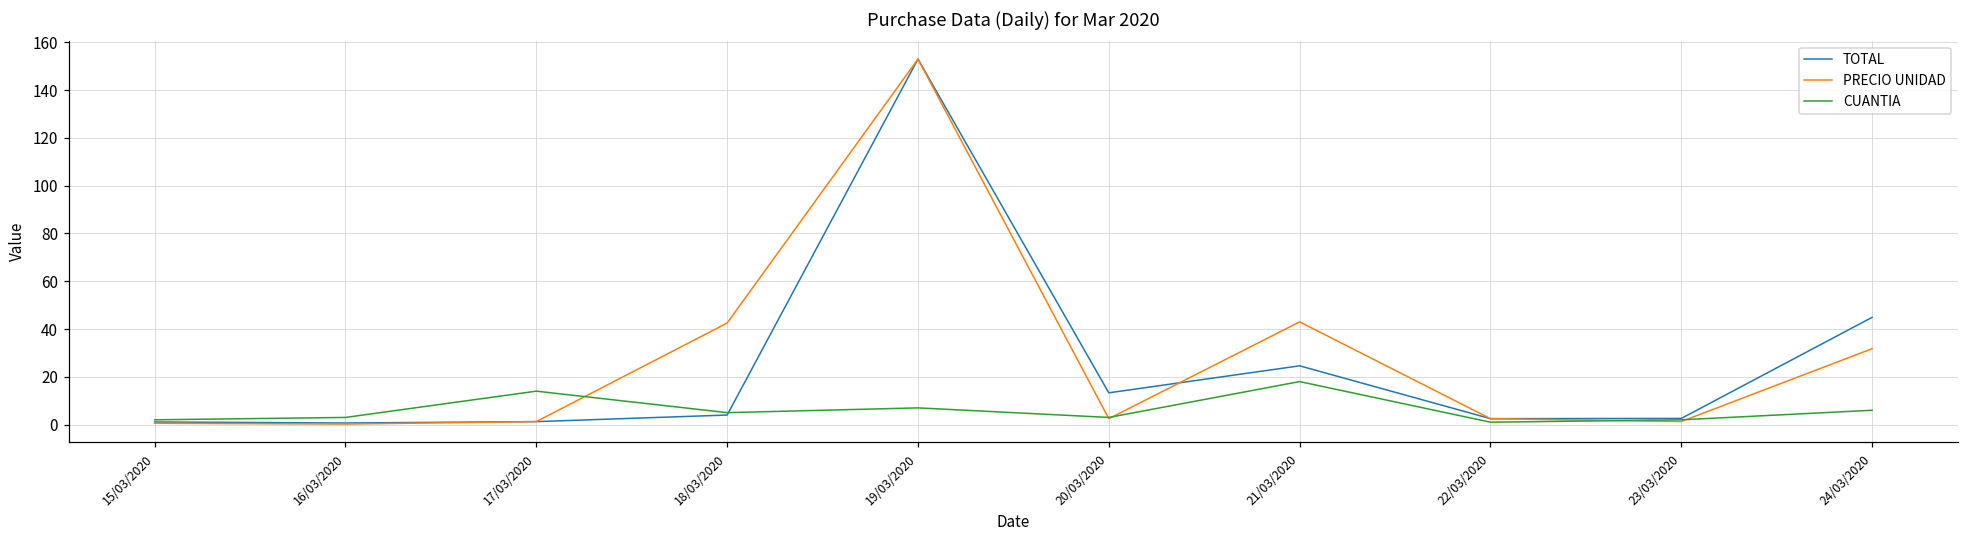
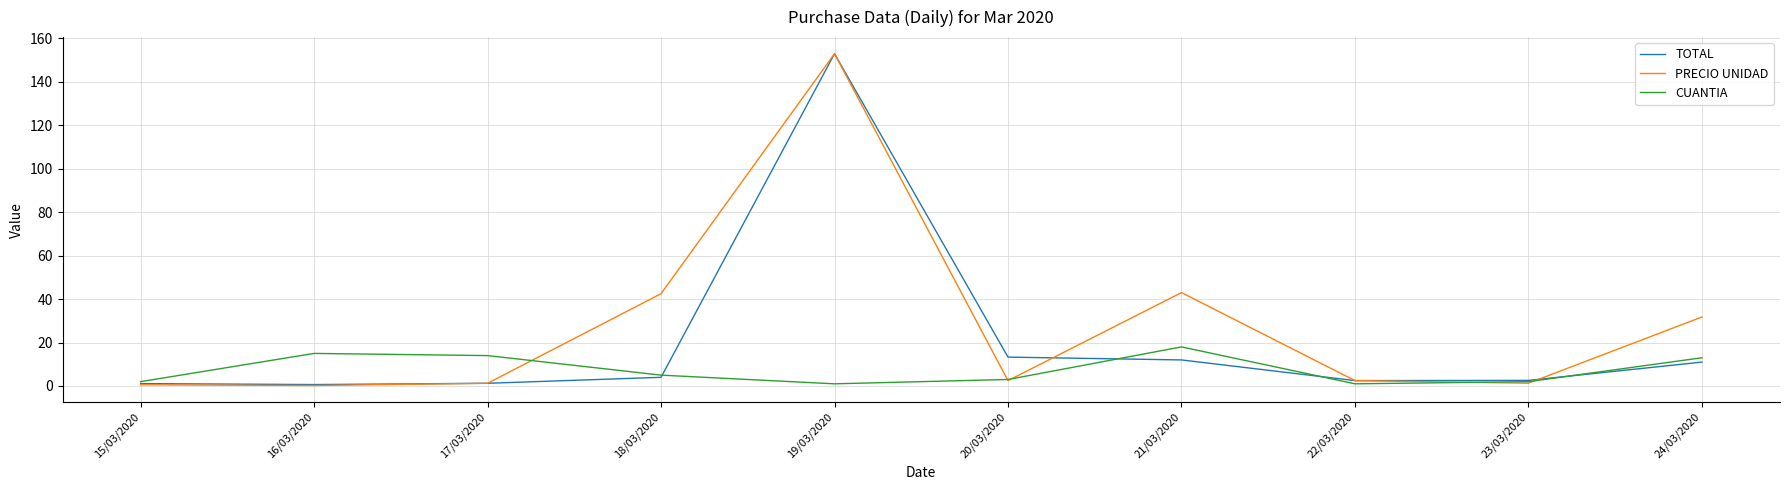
  {
    "TOTAL": {
      "20/03/2020": 13,
-     "21/03/2020": 25,
-     "24/03/2020": 45
+     "21/03/2020": 12,
+     "24/03/2020": 11
    },
    "PRECIO UNIDAD": {
      "18/03/2020": 43,
      "21/03/2020": 43,
      "24/03/2020": 32
    },
    "CUANTIA": {
-     "16/03/2020": 3,
+     "16/03/2020": 15,
      "17/03/2020": 14,
-     "19/03/2020": 7,
+     "19/03/2020": 1,
      "21/03/2020": 18,
      "22/03/2020": 1,
-     "24/03/2020": 6
+     "24/03/2020": 13
    }
  }
